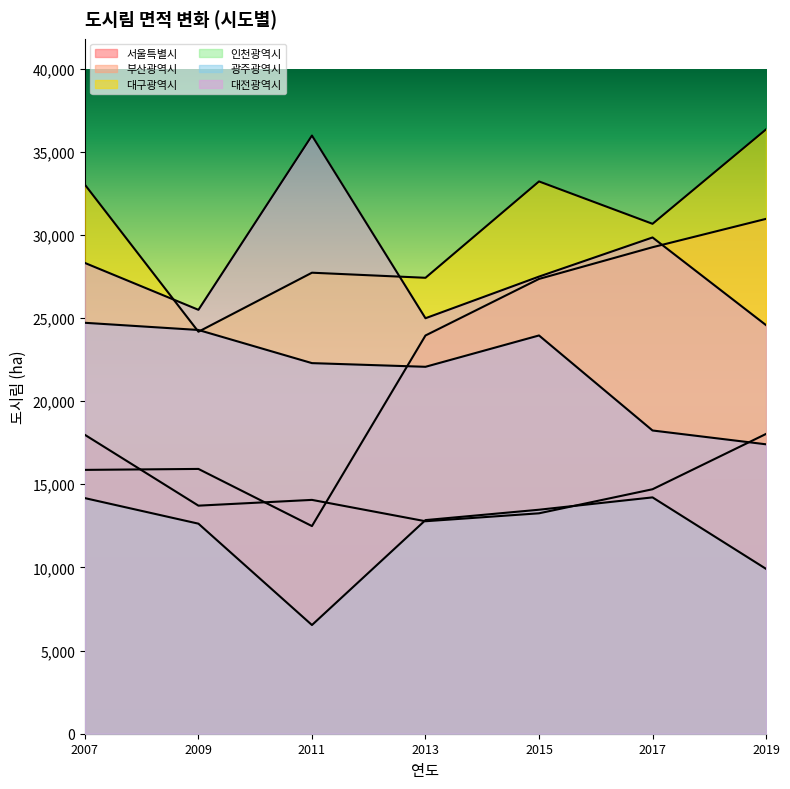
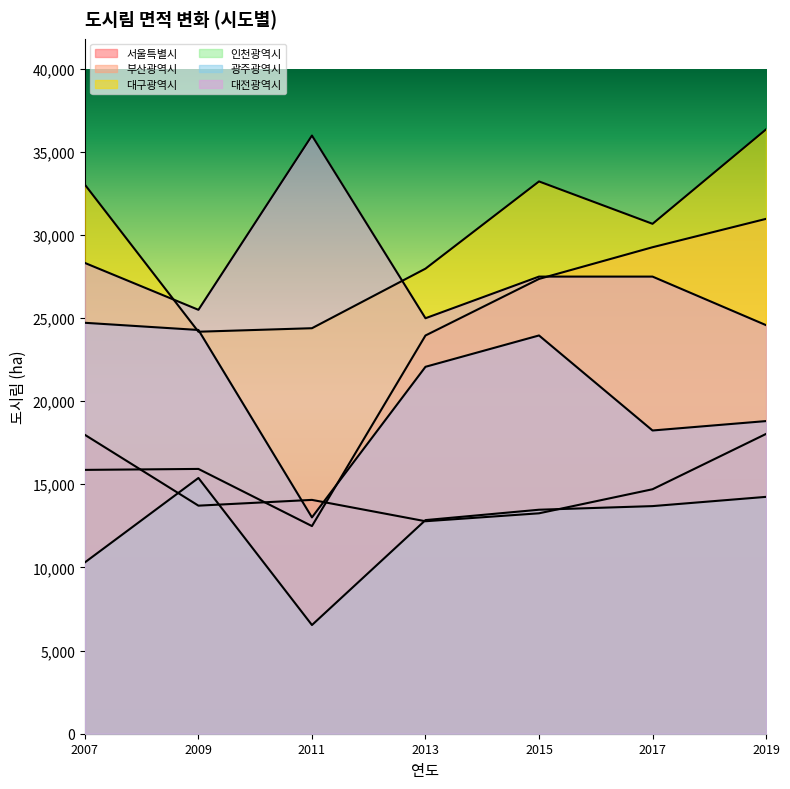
  {
    "대구광역시": {
      "2007": "33,000",
-     "2011": "27,700",
-     "2013": "27,400",
+     "2011": "24,400",
+     "2013": "28,000",
      "2015": "33,200",
      "2017": "30,700",
      "2019": "36,300"
    },
    "인천광역시": {
-     "2007": "14,200",
-     "2009": "12,600",
+     "2007": "10,300",
+     "2009": "15,400",
      "2011": "6,500",
      "2015": "13,500",
-     "2017": "14,200",
-     "2019": "9,900"
+     "2017": "13,700",
+     "2019": "14,200"
    },
    "광주광역시": {
      "2007": "24,700",
-     "2011": "22,300",
+     "2011": "13,000",
      "2013": "22,100",
      "2015": "23,900",
      "2017": "18,200",
-     "2019": "17,400"
+     "2019": "18,800"
    },
    "대전광역시": {
      "2007": "28,300",
      "2009": "25,500",
      "2011": "36,000",
      "2013": "25,000",
-     "2017": "29,800",
+     "2017": "27,500",
      "2019": "24,600"
    }
  }
